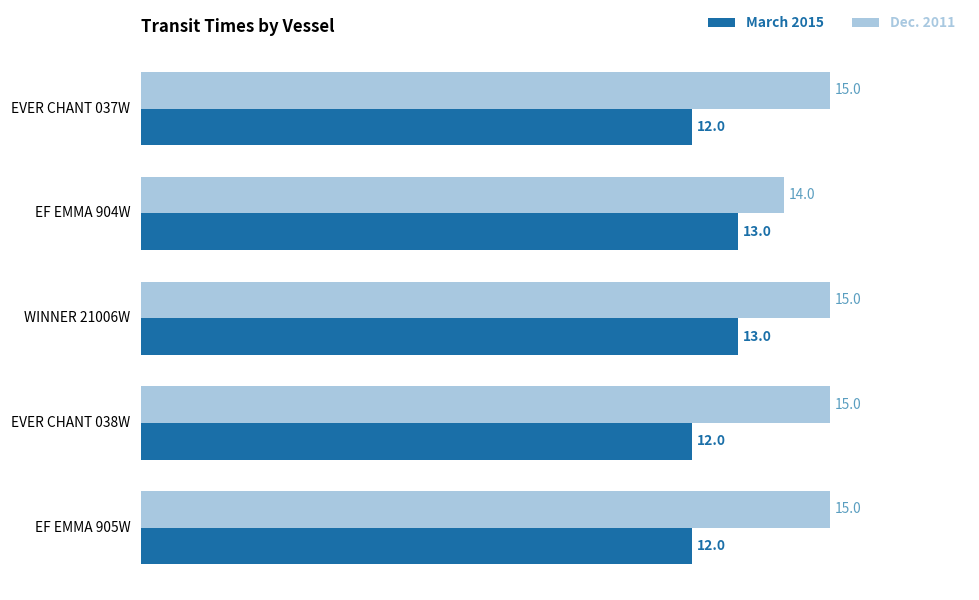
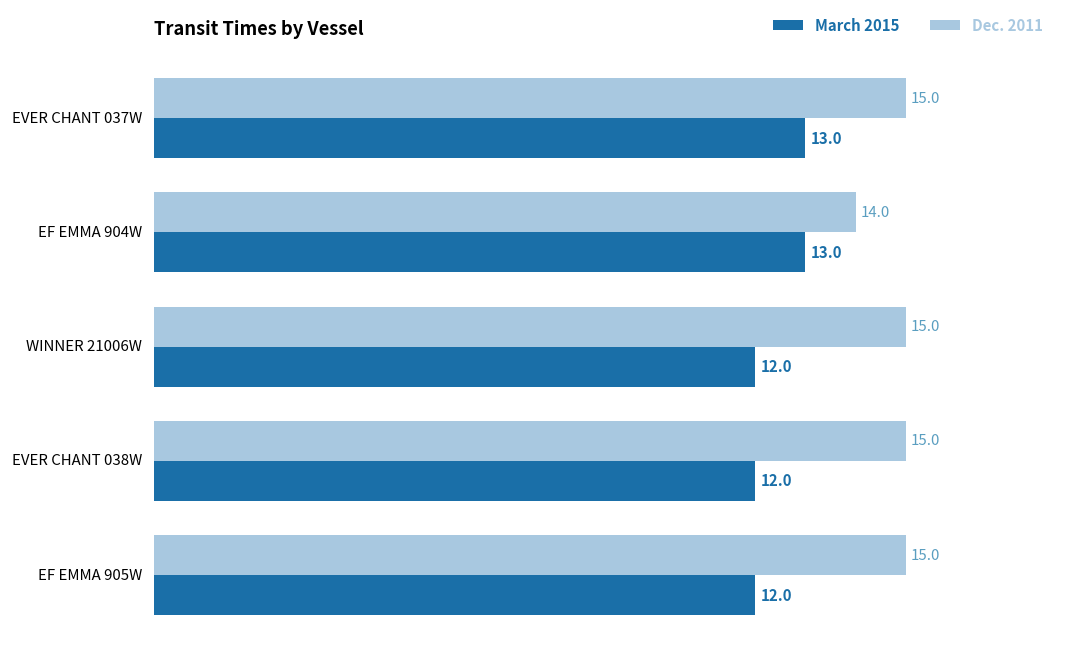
  {
    "March 2015": {
-     "EVER CHANT 037W": 12.0,
+     "EVER CHANT 037W": 13.0,
      "EF EMMA 904W": 13.0,
-     "WINNER 21006W": 13.0,
+     "WINNER 21006W": 12.0,
      "EVER CHANT 038W": 12.0,
      "EF EMMA 905W": 12.0
    },
    "Dec. 2011": {
      "EVER CHANT 037W": 15.0,
      "EF EMMA 904W": 14.0,
      "WINNER 21006W": 15.0,
      "EVER CHANT 038W": 15.0,
      "EF EMMA 905W": 15.0
    }
  }
